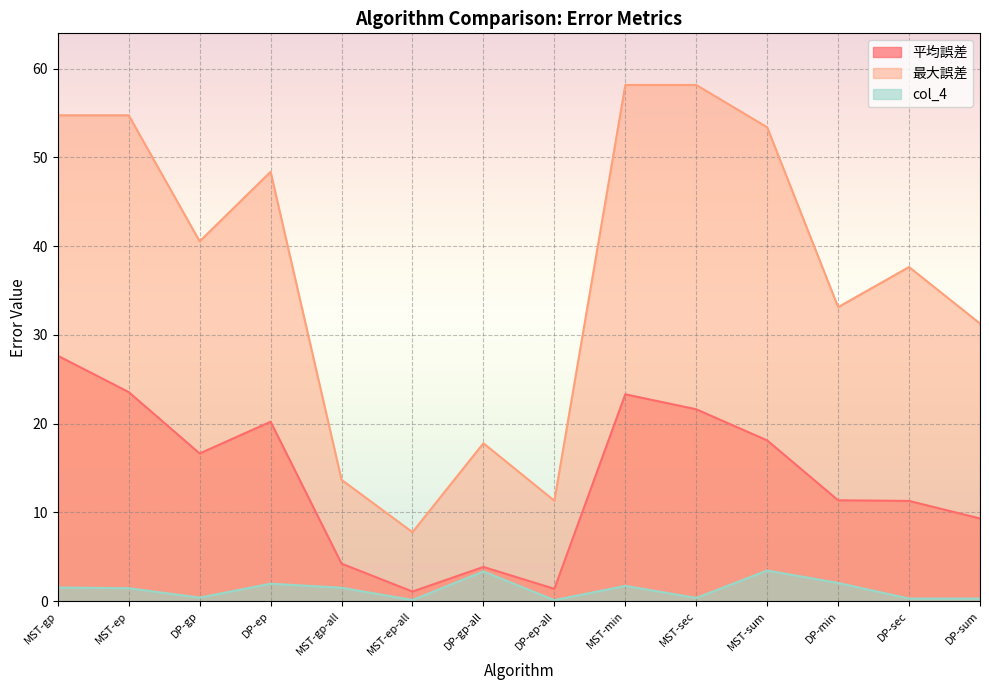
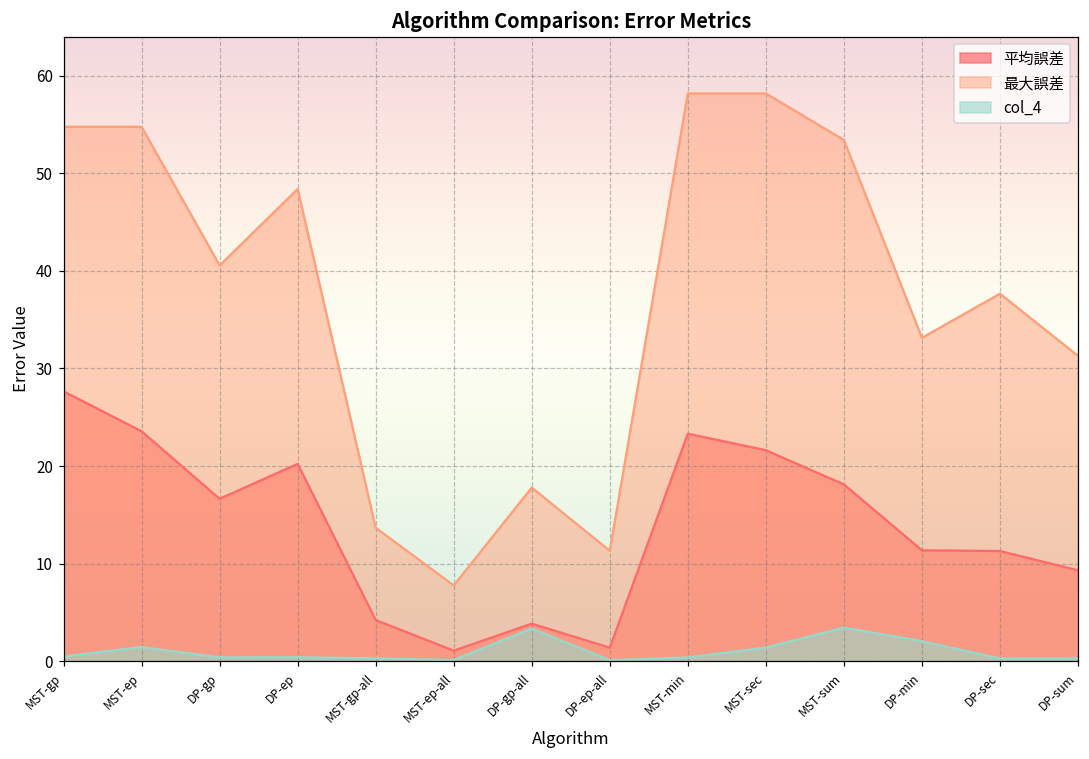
  {
    "col_4": {
-     "MST-gp": 2,
+     "MST-gp": 1,
      "MST-ep": 1,
      "DP-gp": 0,
-     "DP-ep": 2,
-     "MST-gp-all": 2,
+     "DP-ep": 0,
+     "MST-gp-all": 0,
      "MST-ep-all": 0,
      "DP-gp-all": 3,
      "DP-ep-all": 0,
-     "MST-min": 2,
-     "MST-sec": 0,
+     "MST-min": 0,
+     "MST-sec": 1,
      "MST-sum": 3,
      "DP-min": 2,
      "DP-sec": 0,
      "DP-sum": 0
    }
  }
